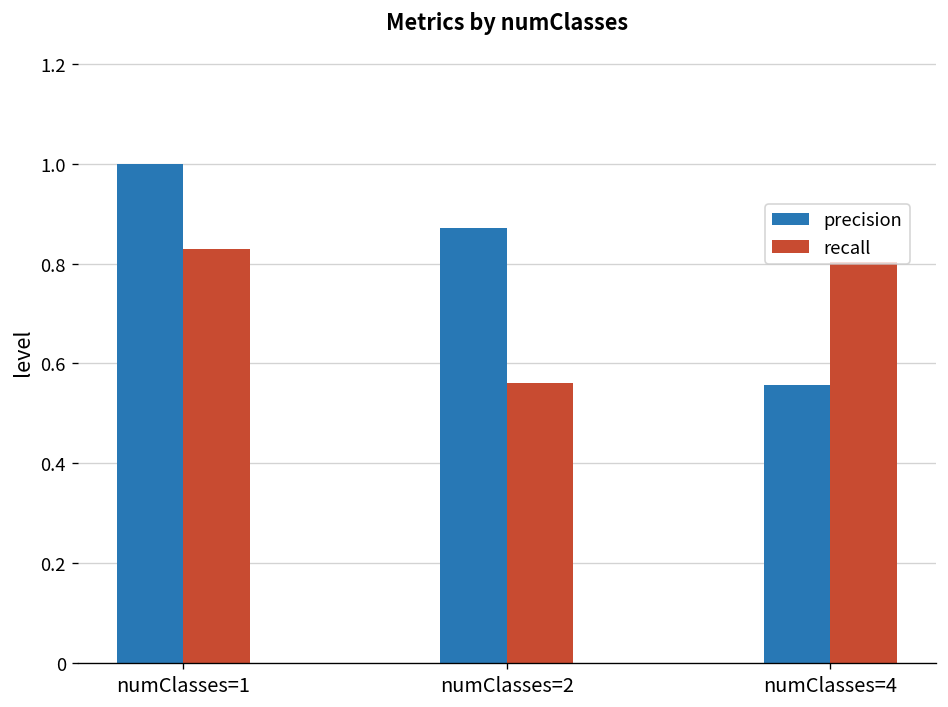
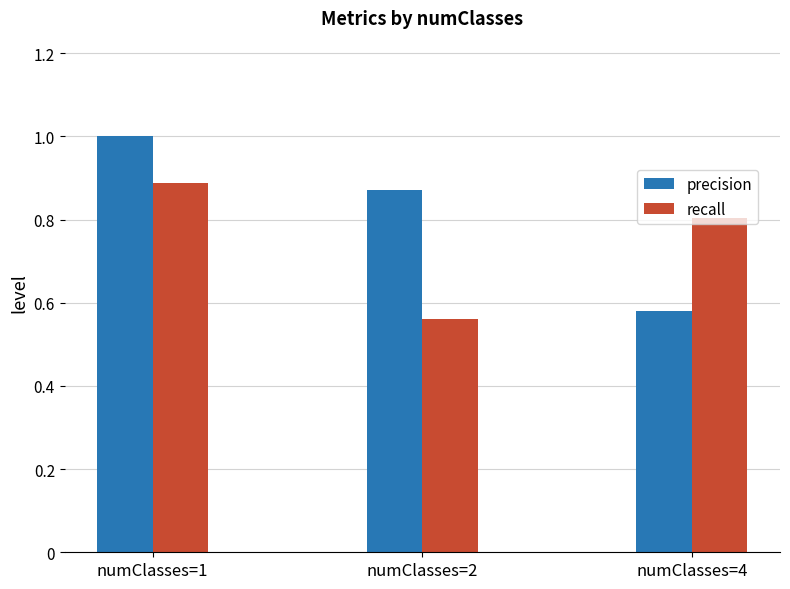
  {
    "precision": {
      "numClasses=1": 1.00,
      "numClasses=2": 0.87,
-     "numClasses=4": 0.56
+     "numClasses=4": 0.58
    },
    "recall": {
-     "numClasses=1": 0.83,
+     "numClasses=1": 0.89,
      "numClasses=2": 0.56
    }
  }
